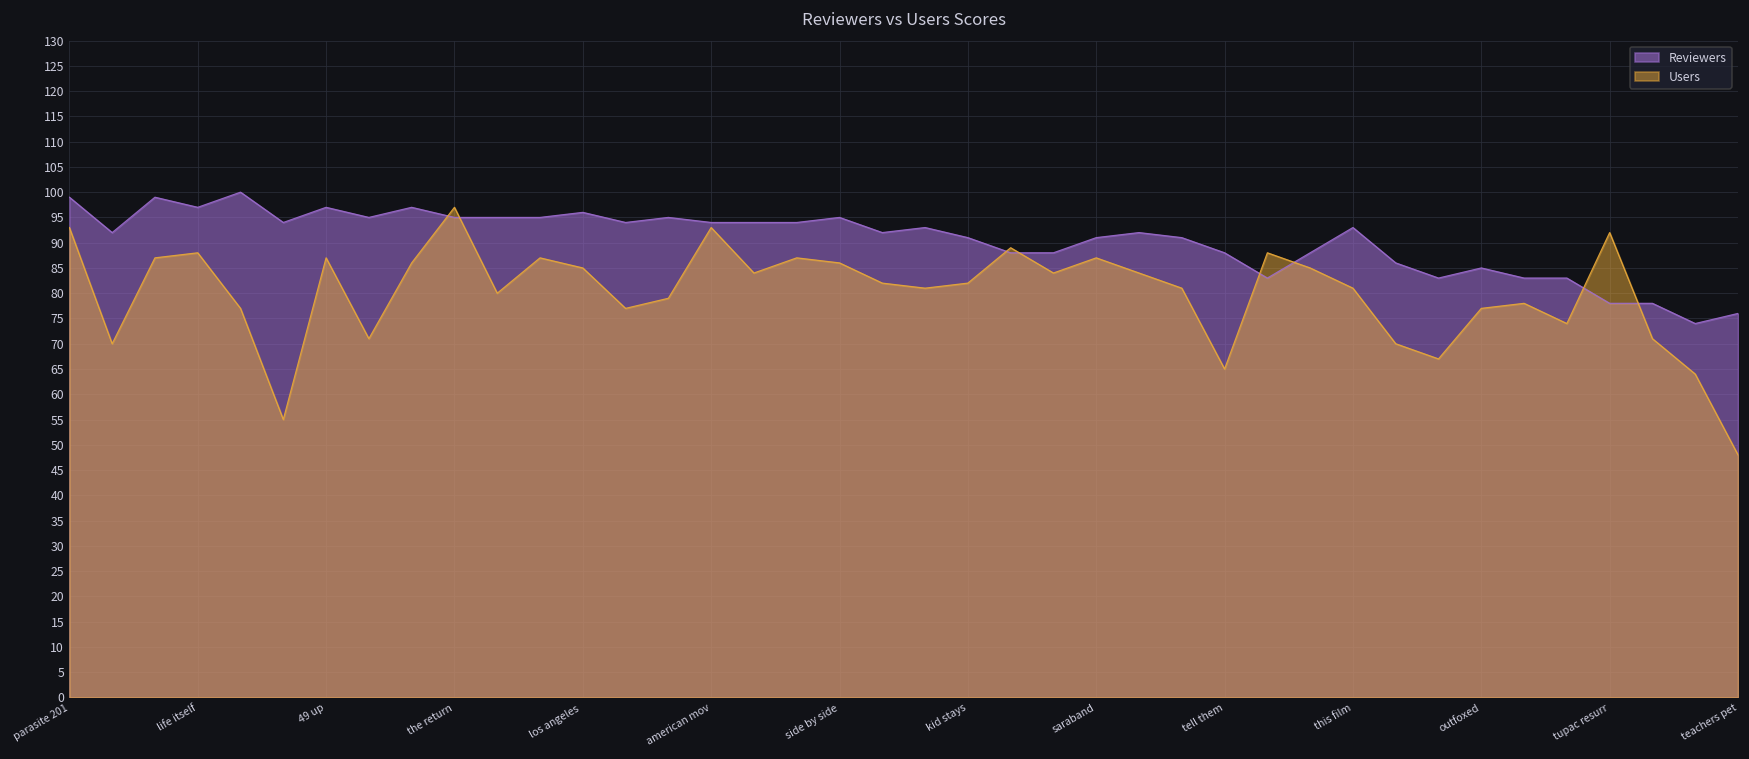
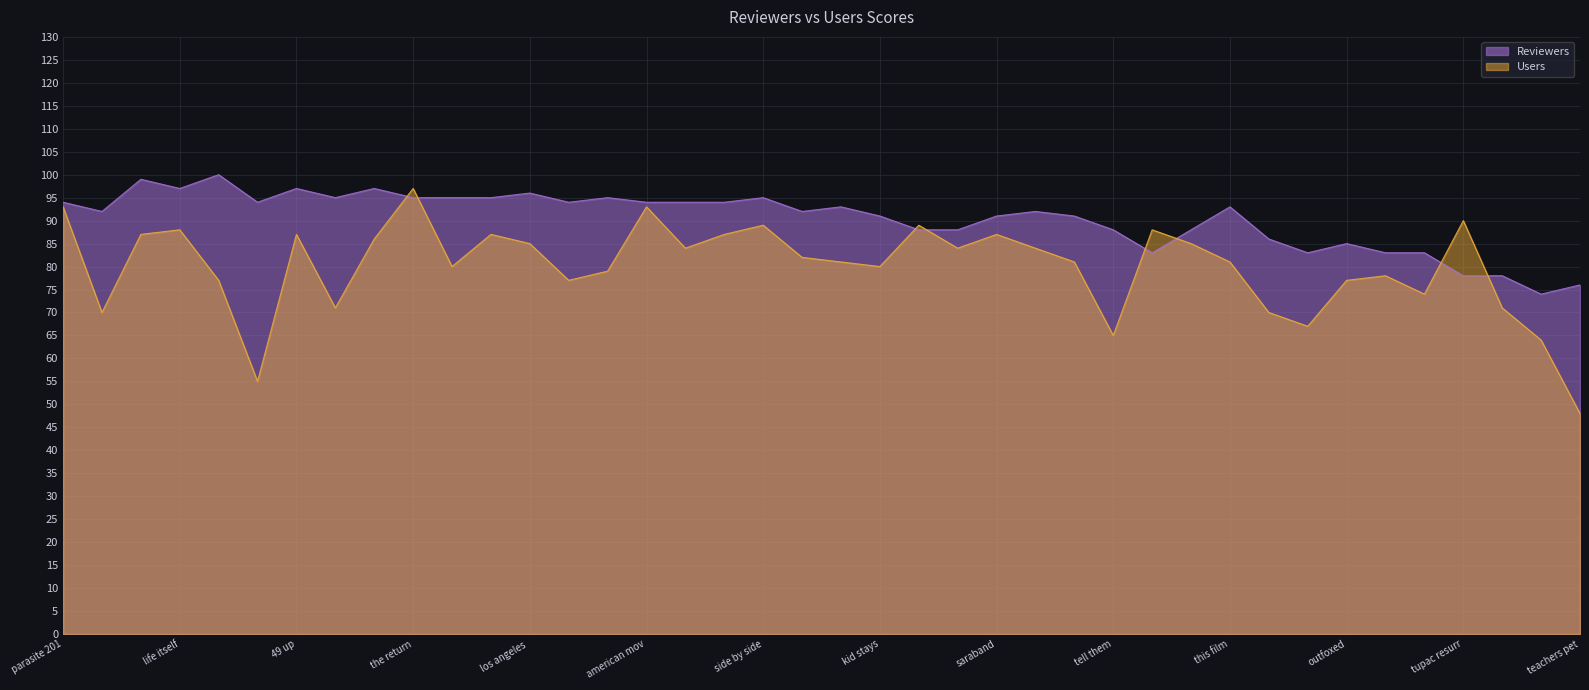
  {
    "Reviewers": {
-     "parasite 201": 99,
+     "parasite 201": 94,
      "life itself": 97,
      "49 up": 97,
      "the return": 95,
      "los angeles": 96,
      "american mov": 94,
      "side by side": 95,
      "kid stays": 91,
      "saraband": 91,
      "tell them": 88,
      "this film": 93,
      "outfoxed": 85,
      "tupac resurr": 78,
      "teachers pet": 76
    },
    "Users": {
      "parasite 201": 93,
      "life itself": 88,
      "49 up": 87,
      "the return": 97,
      "los angeles": 85,
      "american mov": 93,
-     "side by side": 86,
-     "kid stays": 82,
+     "side by side": 89,
+     "kid stays": 80,
      "saraband": 87,
      "tell them": 65,
      "this film": 81,
      "outfoxed": 77,
-     "tupac resurr": 92,
+     "tupac resurr": 90,
      "teachers pet": 48
    }
  }
